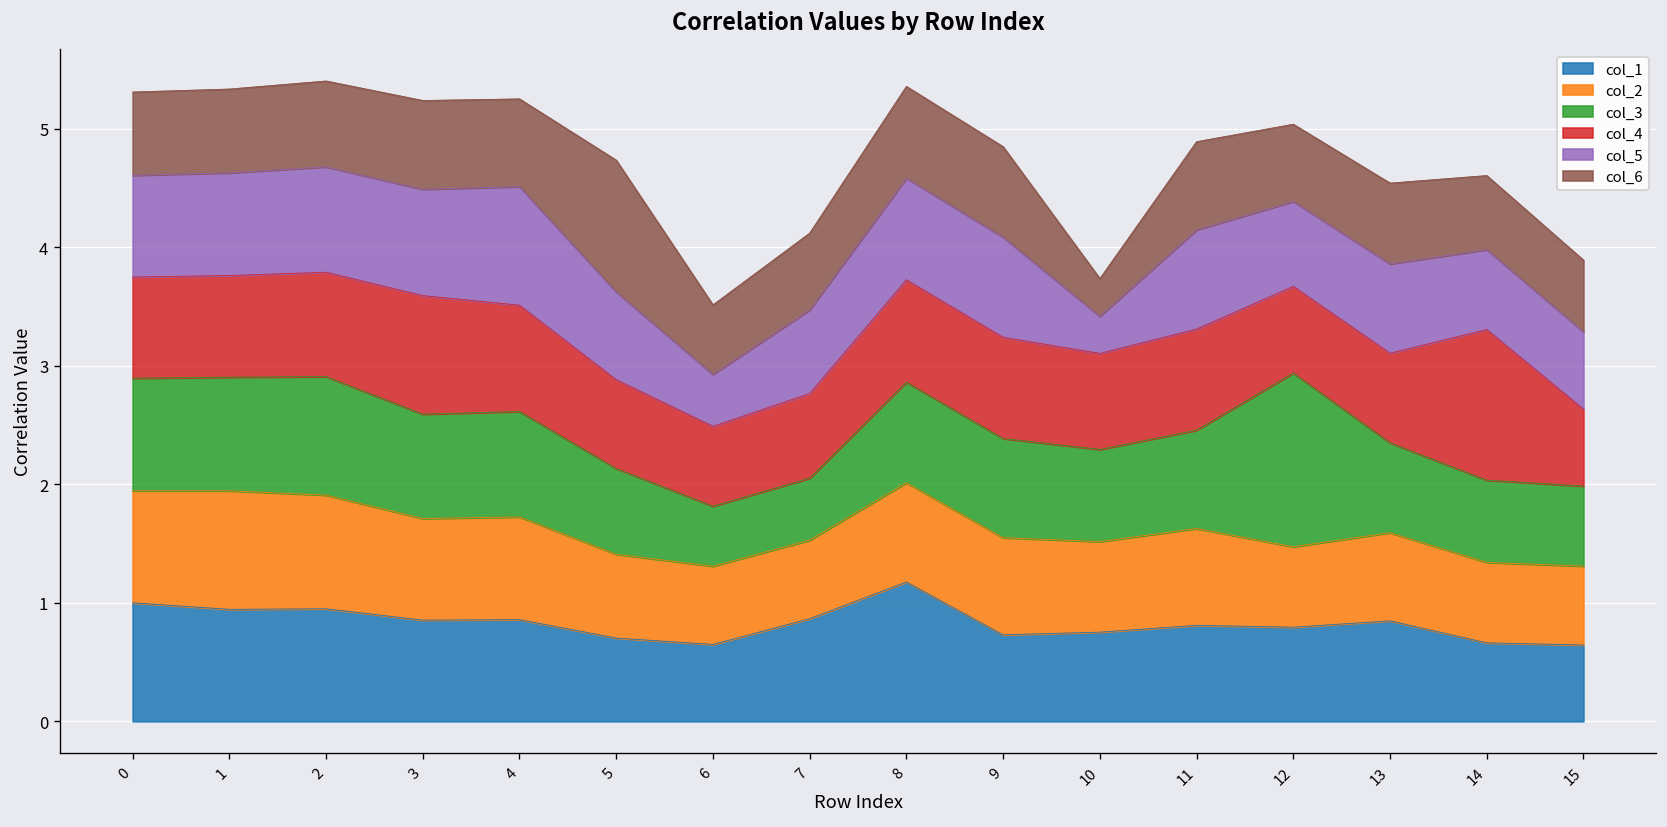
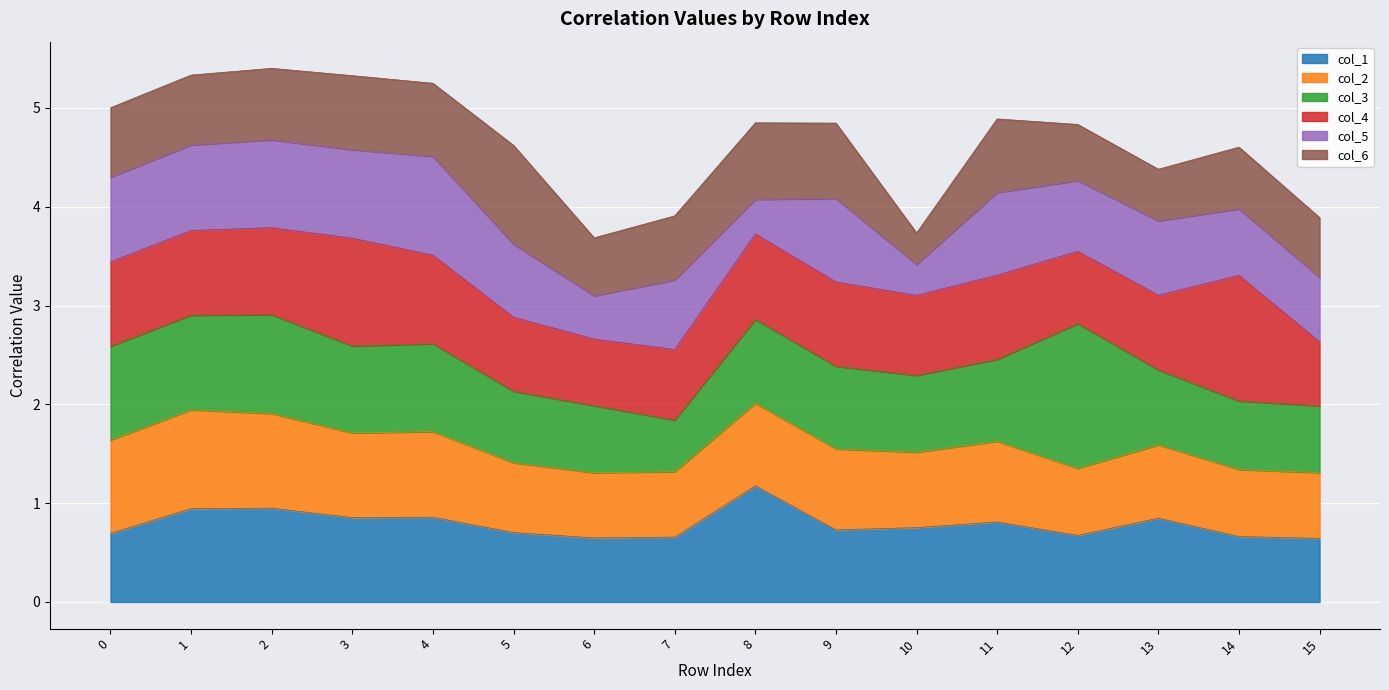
  {
    "col_1": {
-     "0": 1.0,
+     "0": 0.7,
      "1": 0.9,
      "2": 0.9,
      "3": 0.9,
      "4": 0.9,
      "5": 0.7,
      "6": 0.6,
-     "7": 0.9,
+     "7": 0.7,
      "8": 1.2,
      "9": 0.7,
      "10": 0.8,
      "11": 0.8,
-     "12": 0.8,
+     "12": 0.7,
      "13": 0.8,
      "14": 0.7,
      "15": 0.6
    },
    "col_2": {
      "0": 0.9,
      "1": 1.0,
      "2": 1.0,
      "3": 0.9,
      "4": 0.9,
      "5": 0.7,
      "6": 0.7,
      "7": 0.7,
      "8": 0.8,
      "9": 0.8,
      "10": 0.8,
      "11": 0.8,
      "12": 0.7,
      "13": 0.7,
      "14": 0.7,
      "15": 0.7
    },
    "col_3": {
      "0": 0.9,
      "1": 1.0,
      "2": 1.0,
      "3": 0.9,
      "4": 0.9,
      "5": 0.7,
-     "6": 0.5,
+     "6": 0.7,
      "7": 0.5,
      "8": 0.8,
      "9": 0.8,
      "10": 0.8,
      "11": 0.8,
      "12": 1.5,
      "13": 0.8,
      "14": 0.7,
      "15": 0.7
    },
    "col_4": {
      "0": 0.9,
      "1": 0.9,
      "2": 0.9,
-     "3": 1.0,
+     "3": 1.1,
      "4": 0.9,
      "5": 0.7,
      "6": 0.7,
      "7": 0.7,
      "8": 0.9,
      "9": 0.9,
      "10": 0.8,
      "11": 0.9,
      "12": 0.7,
      "13": 0.8,
      "14": 1.3,
      "15": 0.6
    },
    "col_5": {
      "0": 0.9,
      "1": 0.9,
      "2": 0.9,
      "3": 0.9,
      "4": 1.0,
      "5": 0.7,
      "6": 0.4,
      "7": 0.7,
-     "8": 0.9,
+     "8": 0.4,
      "9": 0.8,
      "10": 0.3,
      "11": 0.8,
      "12": 0.7,
      "13": 0.8,
      "14": 0.7,
      "15": 0.7
    },
    "col_6": {
      "0": 0.7,
      "1": 0.7,
      "2": 0.7,
      "3": 0.7,
      "4": 0.7,
-     "5": 1.1,
+     "5": 1.0,
      "6": 0.6,
      "7": 0.6,
      "8": 0.8,
      "9": 0.8,
      "10": 0.3,
      "11": 0.7,
-     "12": 0.7,
-     "13": 0.7,
+     "12": 0.6,
+     "13": 0.5,
      "14": 0.6,
      "15": 0.6
    }
  }
